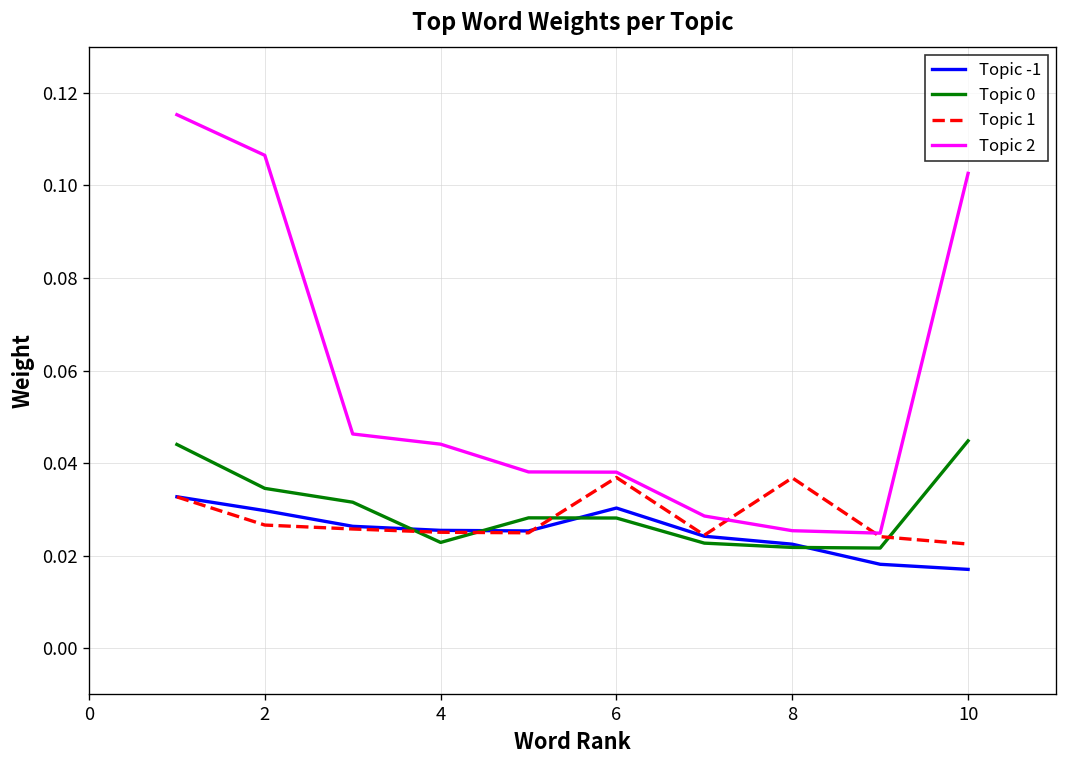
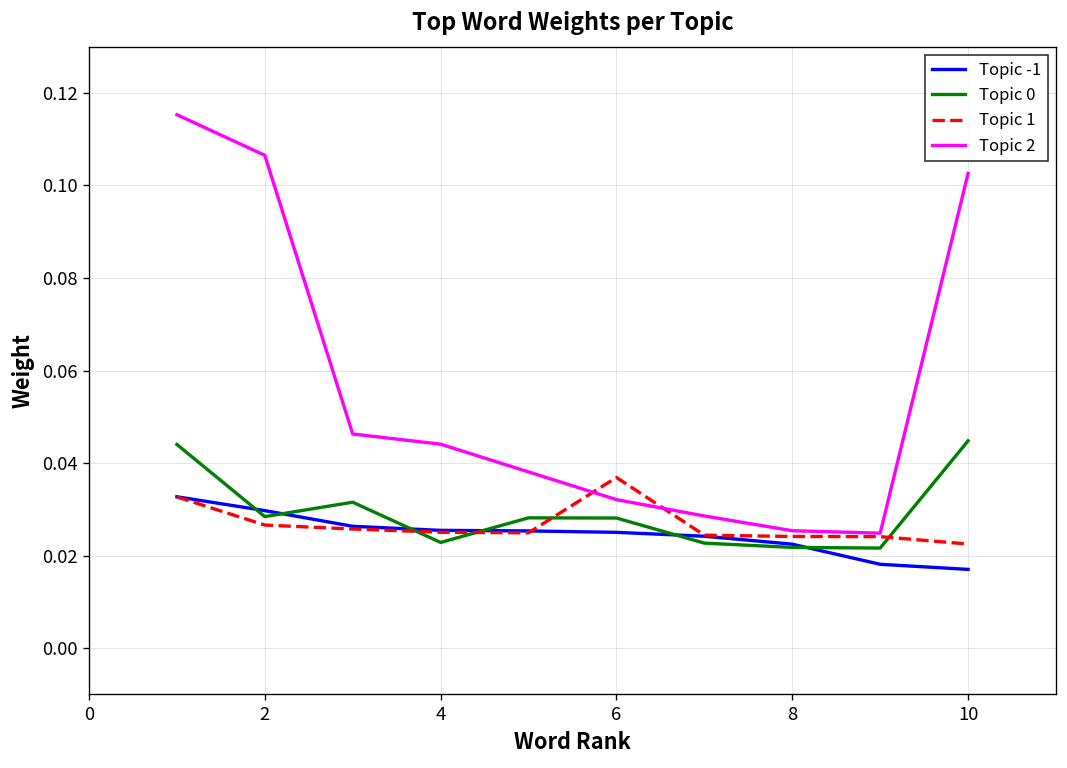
  {
    "Topic -1": {
      "2": 0.030,
-     "6": 0.030,
+     "6": 0.025,
      "8": 0.022,
      "10": 0.017
    },
    "Topic 0": {
-     "2": 0.035,
+     "2": 0.028,
      "4": 0.023,
      "6": 0.028,
      "8": 0.022,
      "10": 0.045
    },
    "Topic 1": {
      "2": 0.027,
      "6": 0.037,
-     "8": 0.037,
+     "8": 0.024,
      "10": 0.023
    },
    "Topic 2": {
      "2": 0.107,
      "4": 0.044,
-     "6": 0.038,
+     "6": 0.032,
      "8": 0.025,
      "10": 0.103
    }
  }
